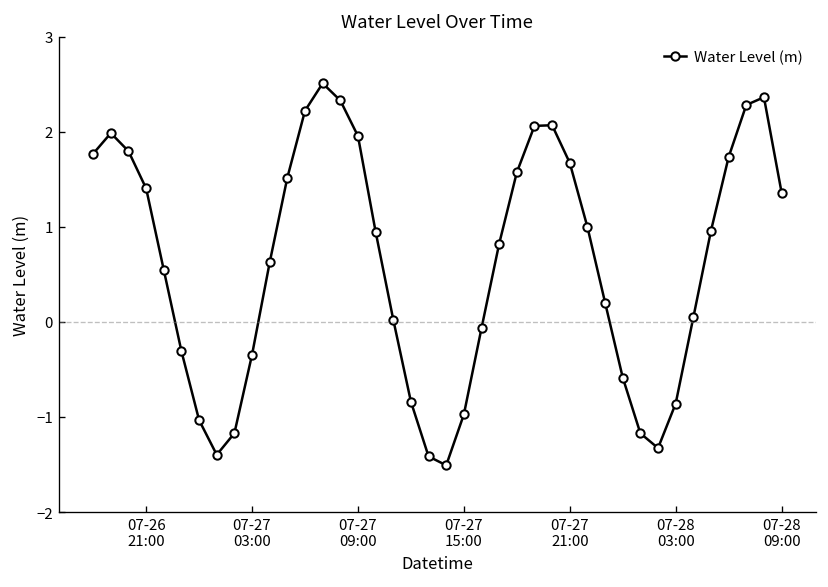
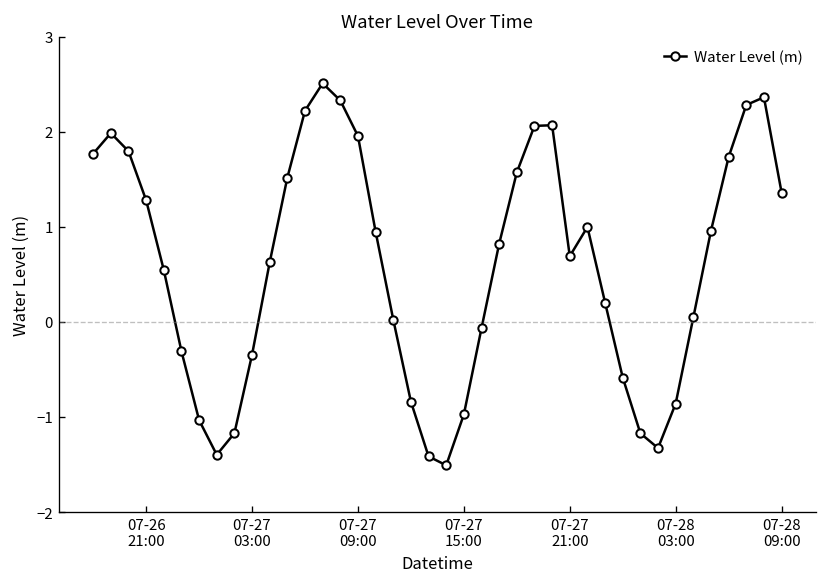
  {
-   "07-26 21:00": 1.4,
+   "07-26 21:00": 1.3,
    "07-27 03:00": -0.3,
    "07-27 09:00": 2.0,
    "07-27 15:00": -1.0,
-   "07-27 21:00": 1.7,
+   "07-27 21:00": 0.7,
    "07-28 03:00": -0.9,
    "07-28 09:00": 1.4
  }
